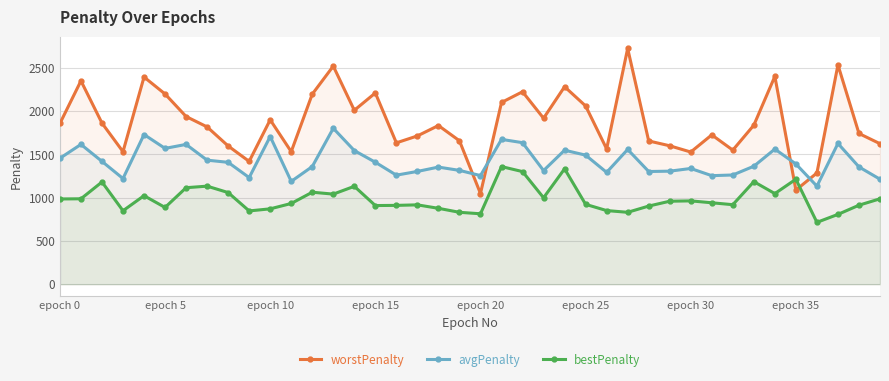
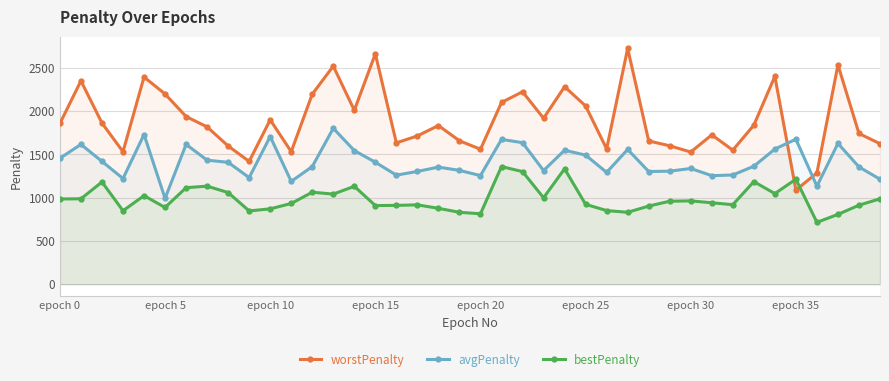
  {
    "worstPenalty": {
      "epoch 0": 1900,
      "epoch 5": 2200,
      "epoch 10": 1900,
-     "epoch 15": 2200,
-     "epoch 20": 1000,
+     "epoch 15": 2700,
+     "epoch 20": 1600,
      "epoch 25": 2100,
      "epoch 30": 1500,
      "epoch 35": 1100
    },
    "avgPenalty": {
      "epoch 0": 1500,
-     "epoch 5": 1600,
+     "epoch 5": 1000,
      "epoch 10": 1700,
      "epoch 15": 1400,
      "epoch 20": 1300,
      "epoch 25": 1500,
      "epoch 30": 1300,
-     "epoch 35": 1400
+     "epoch 35": 1700
    },
    "bestPenalty": {
      "epoch 0": 1000,
      "epoch 5": 900,
      "epoch 10": 900,
      "epoch 15": 900,
      "epoch 20": 800,
      "epoch 25": 900,
      "epoch 30": 1000,
      "epoch 35": 1200
    }
  }
